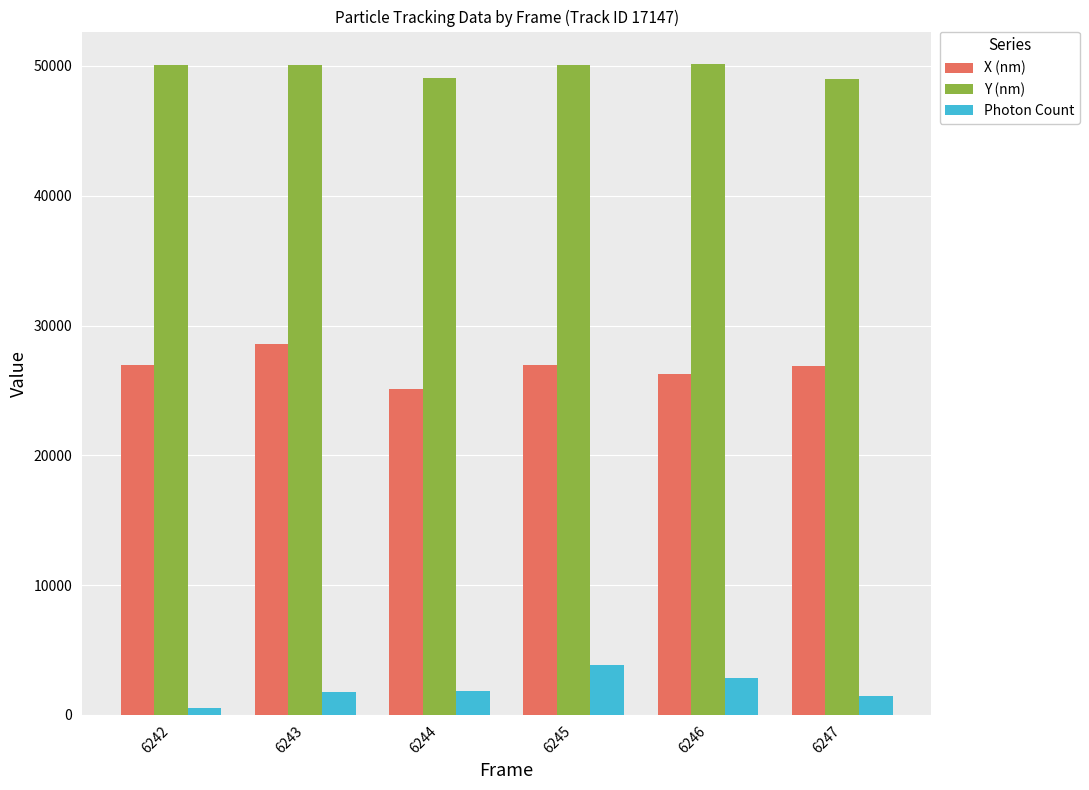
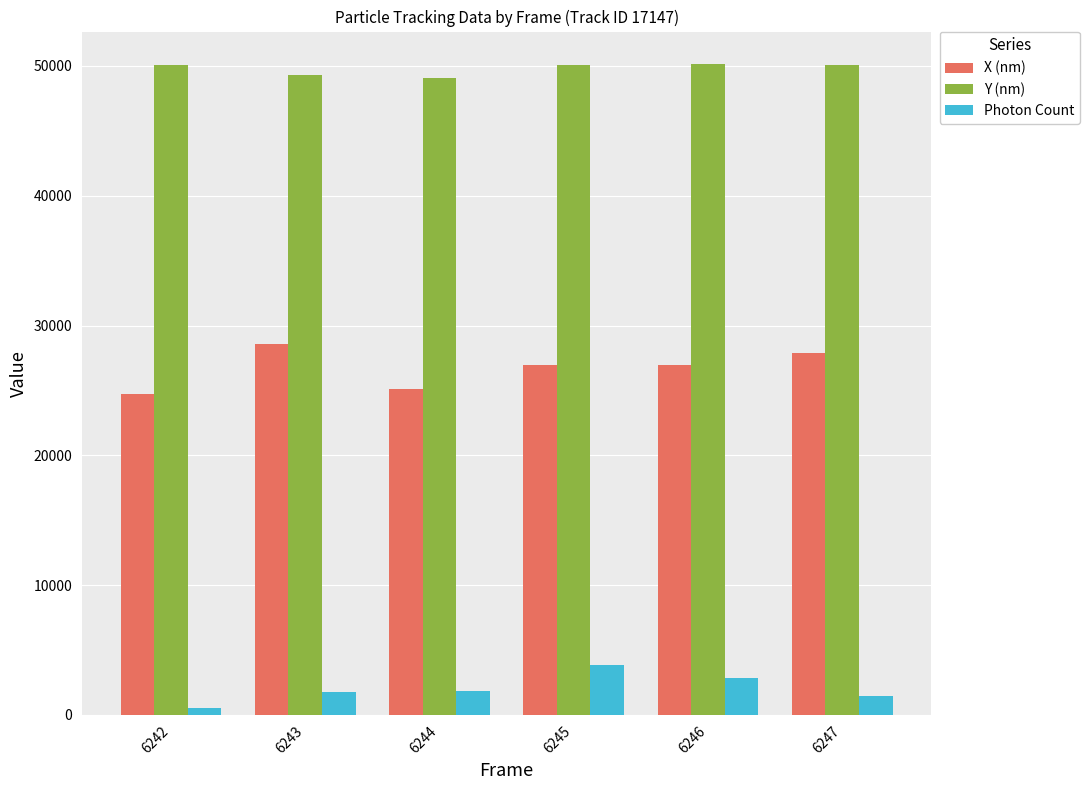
  {
    "X (nm)": {
-     "6242": 27000,
+     "6242": 24800,
      "6243": 28600,
      "6244": 25100,
      "6245": 27000,
-     "6246": 26300,
-     "6247": 26900
+     "6246": 26900,
+     "6247": 27900
    },
    "Y (nm)": {
      "6242": 50100,
-     "6243": 50100,
+     "6243": 49300,
      "6244": 49100,
      "6245": 50100,
      "6246": 50100,
-     "6247": 49000
+     "6247": 50100
    },
    "Photon Count": {
      "6242": 600,
      "6243": 1800,
      "6244": 1900,
      "6245": 3800,
      "6246": 2800,
      "6247": 1400
    }
  }
